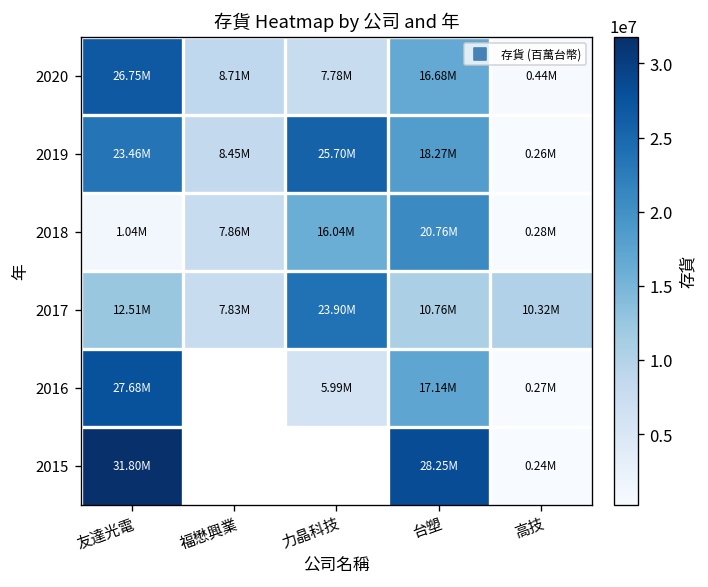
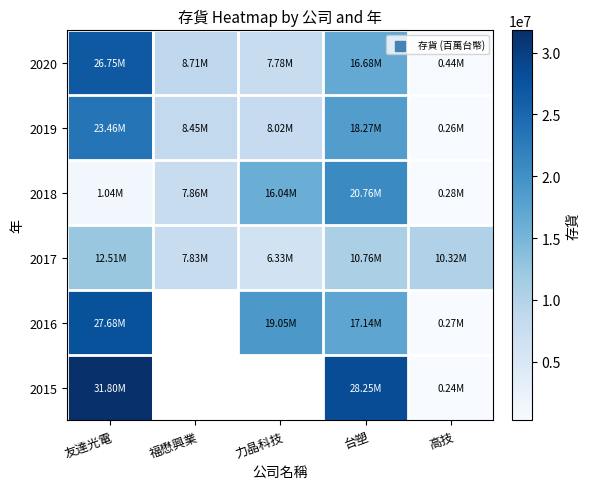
  {
    "2020": {
      "友達光電": "26.75M",
      "福懋興業": "8.71M",
      "力晶科技": "7.78M",
      "台塑": "16.68M",
      "高技": "0.44M"
    },
    "2019": {
      "友達光電": "23.46M",
      "福懋興業": "8.45M",
-     "力晶科技": "25.70M",
+     "力晶科技": "8.02M",
      "台塑": "18.27M",
      "高技": "0.26M"
    },
    "2018": {
      "友達光電": "1.04M",
      "福懋興業": "7.86M",
      "力晶科技": "16.04M",
      "台塑": "20.76M",
      "高技": "0.28M"
    },
    "2017": {
      "友達光電": "12.51M",
      "福懋興業": "7.83M",
-     "力晶科技": "23.90M",
+     "力晶科技": "6.33M",
      "台塑": "10.76M",
      "高技": "10.32M"
    },
    "2016": {
      "友達光電": "27.68M",
-     "力晶科技": "5.99M",
+     "力晶科技": "19.05M",
      "台塑": "17.14M",
      "高技": "0.27M"
    },
    "2015": {
      "友達光電": "31.80M",
      "台塑": "28.25M",
      "高技": "0.24M"
    }
  }
